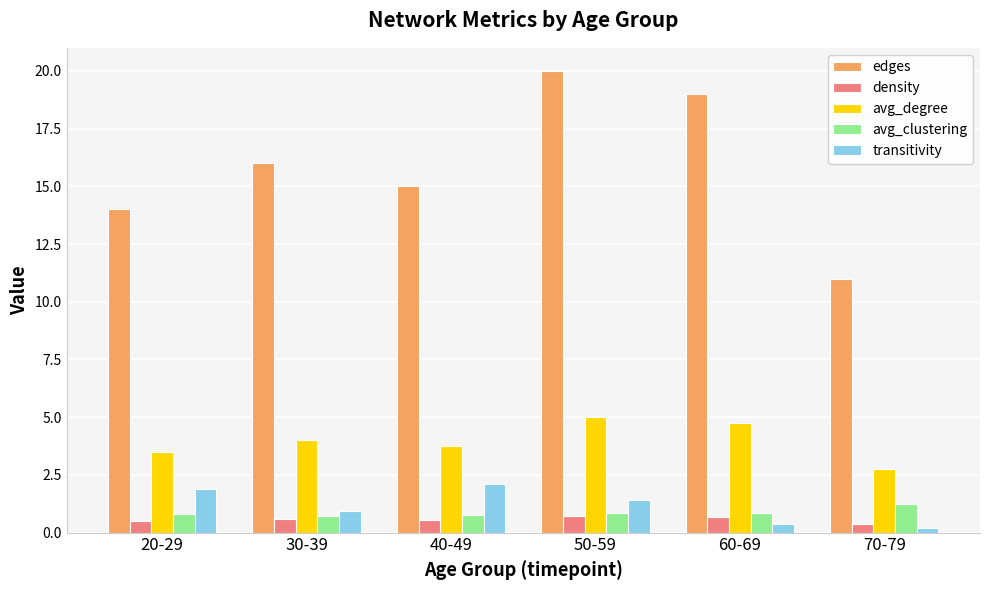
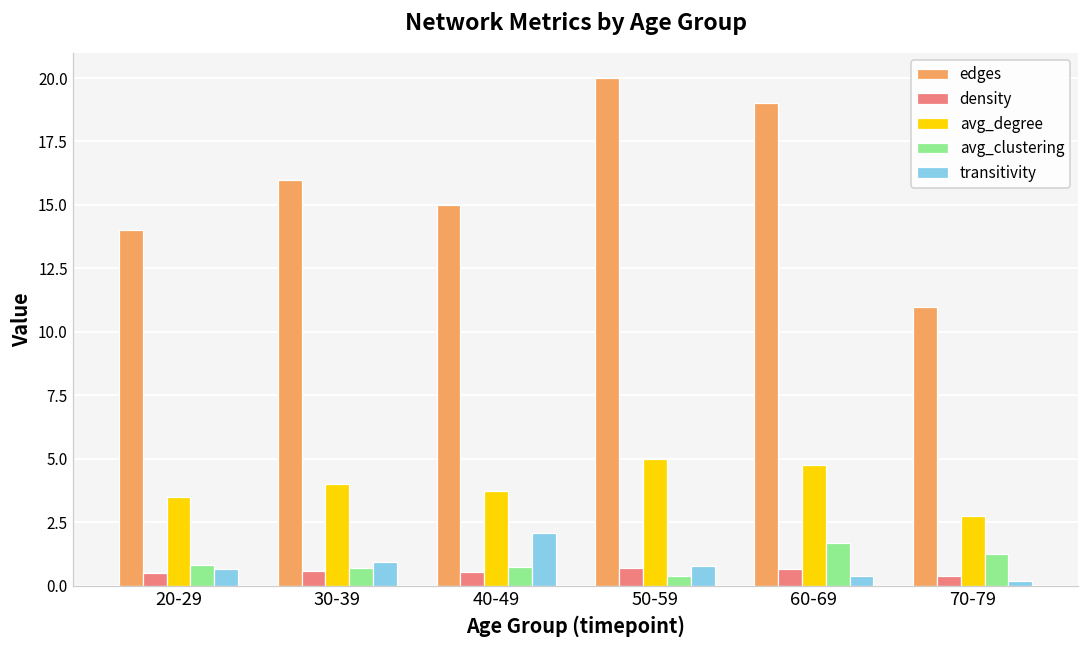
  {
    "avg_degree": {
      "20-29": 3.5,
      "30-39": 4.0,
      "40-49": 3.8,
      "50-59": 5.0,
      "60-69": 4.8,
      "70-79": 2.8
    },
    "avg_clustering": {
      "20-29": 0.8,
      "30-39": 0.7,
      "40-49": 0.8,
-     "50-59": 0.9,
-     "60-69": 0.9,
+     "50-59": 0.4,
+     "60-69": 1.7,
      "70-79": 1.3
    },
    "transitivity": {
-     "20-29": 1.9,
+     "20-29": 0.7,
      "30-39": 0.9,
      "40-49": 2.1,
-     "50-59": 1.4,
+     "50-59": 0.8,
      "60-69": 0.4,
      "70-79": 0.2
    }
  }
